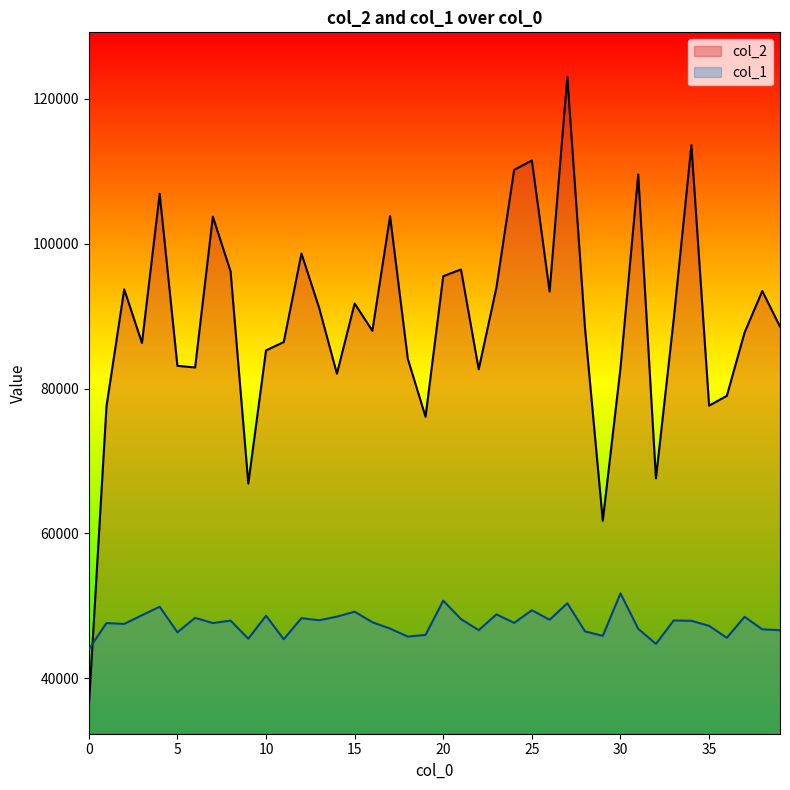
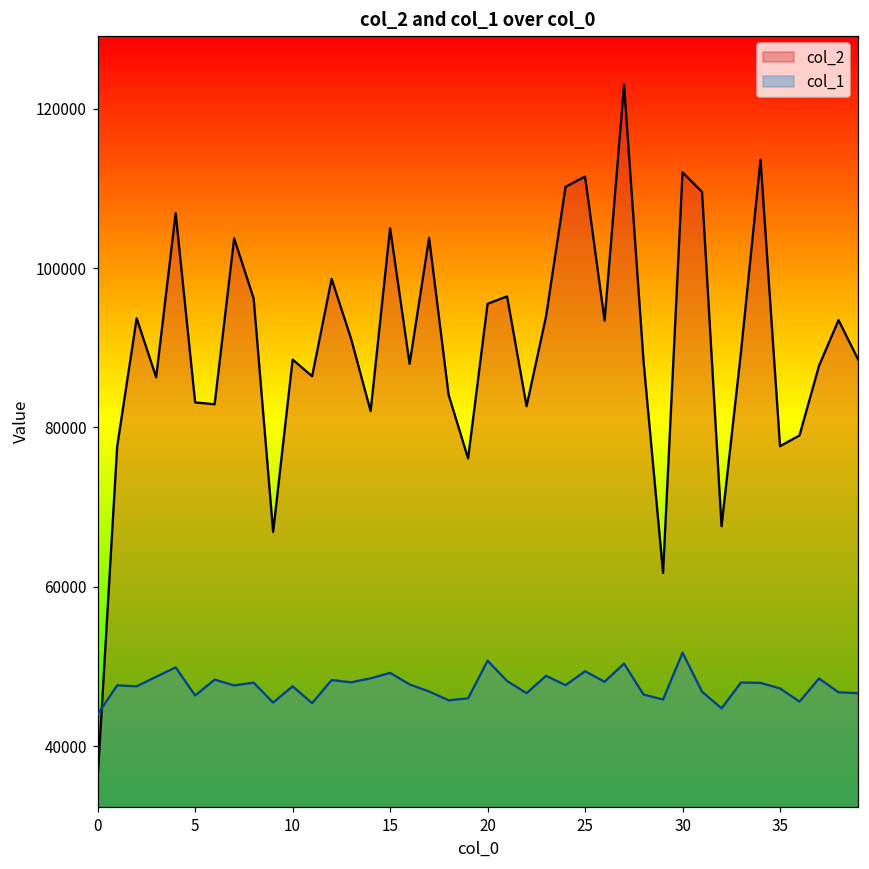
  {
    "col_2": {
      "0": 36000,
      "5": 83000,
-     "10": 85000,
-     "15": 92000,
+     "10": 89000,
+     "15": 105000,
      "20": 96000,
      "25": 111000,
-     "30": 83000,
+     "30": 112000,
      "35": 78000
    },
    "col_1": {
      "0": 44000,
      "5": 46000,
-     "10": 49000,
+     "10": 48000,
      "15": 49000,
      "20": 51000,
      "25": 49000,
      "30": 52000,
      "35": 47000
    }
  }
